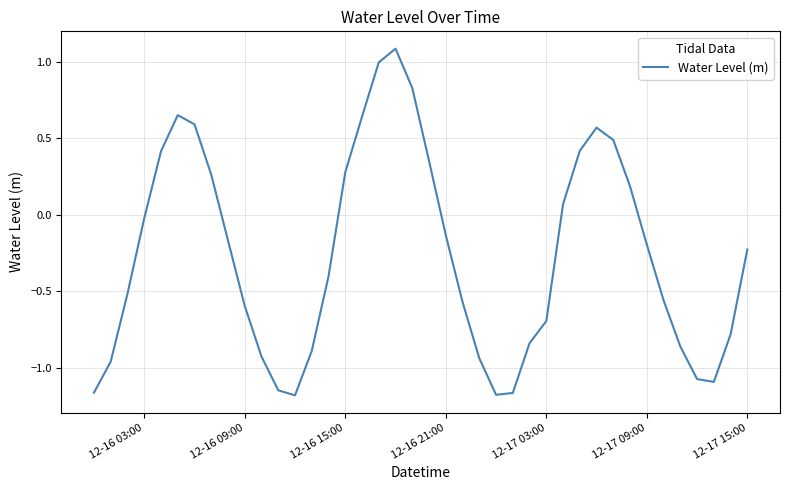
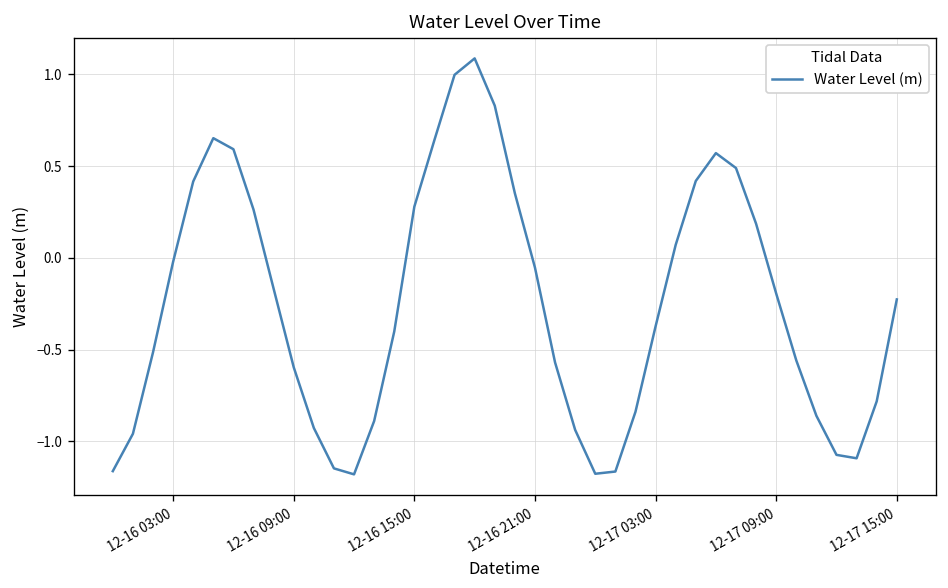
  {
    "12-16 03:00": -0.02,
    "12-16 09:00": -0.60,
    "12-16 15:00": 0.28,
-   "12-16 21:00": -0.13,
-   "12-17 03:00": -0.69,
+   "12-16 21:00": -0.05,
+   "12-17 03:00": -0.37,
    "12-17 09:00": -0.19,
    "12-17 15:00": -0.23
  }
